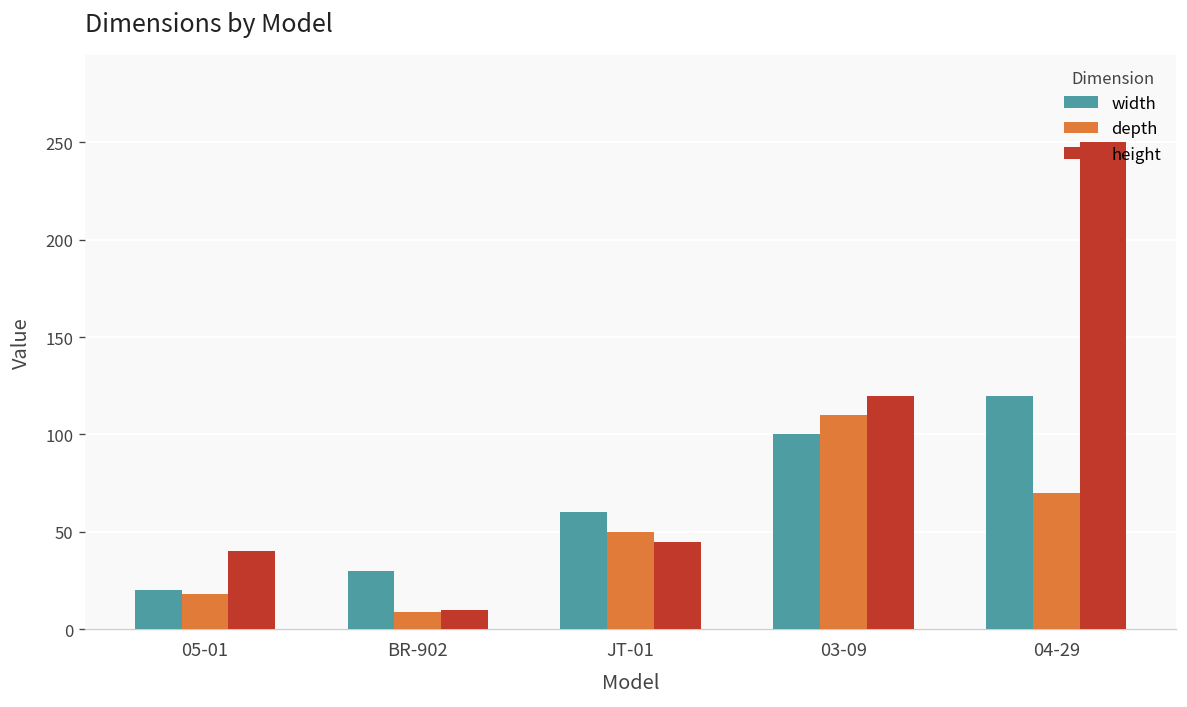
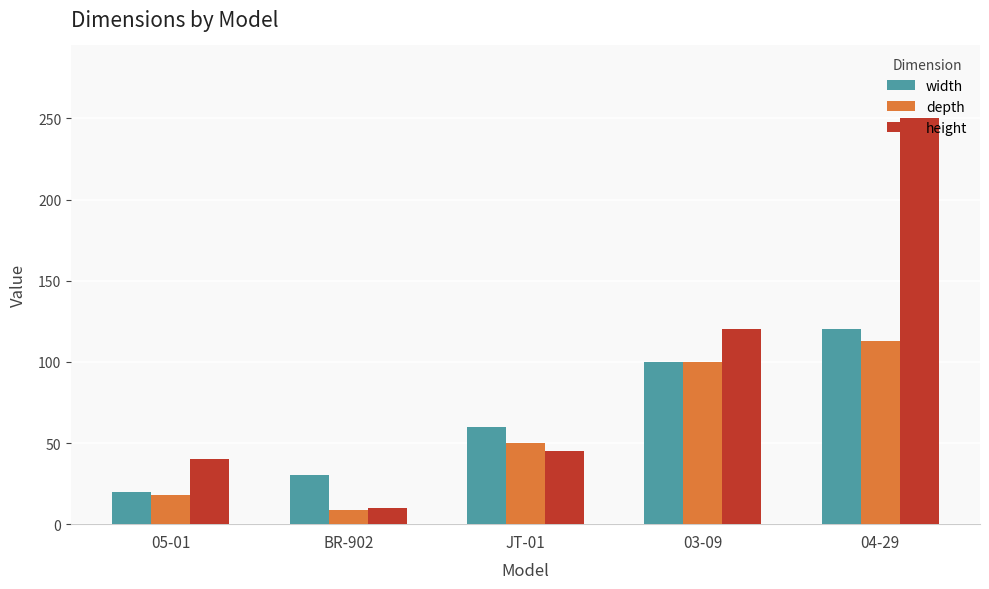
  {
    "width": {
      "05-01": 20,
      "BR-902": 30,
      "JT-01": 60,
      "03-09": 100,
      "04-29": 120
    },
    "depth": {
      "05-01": 18,
      "BR-902": 9,
      "JT-01": 50,
-     "03-09": 110,
-     "04-29": 70
+     "03-09": 100,
+     "04-29": 113
    },
    "height": {
      "05-01": 40,
      "BR-902": 10,
      "JT-01": 45,
      "03-09": 120,
      "04-29": 250
    }
  }
